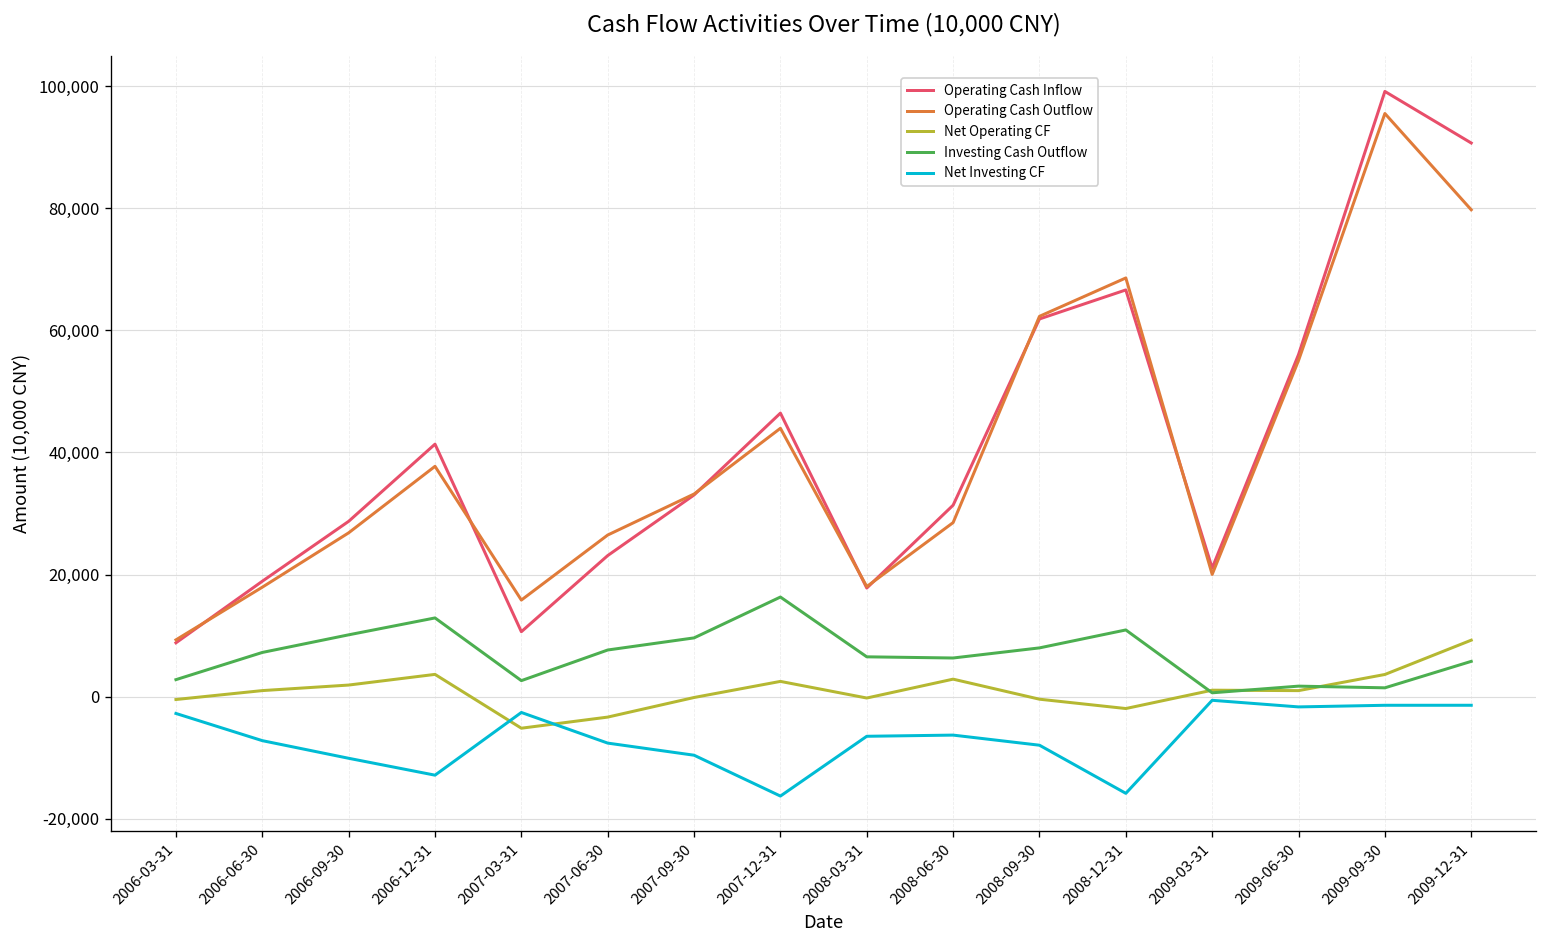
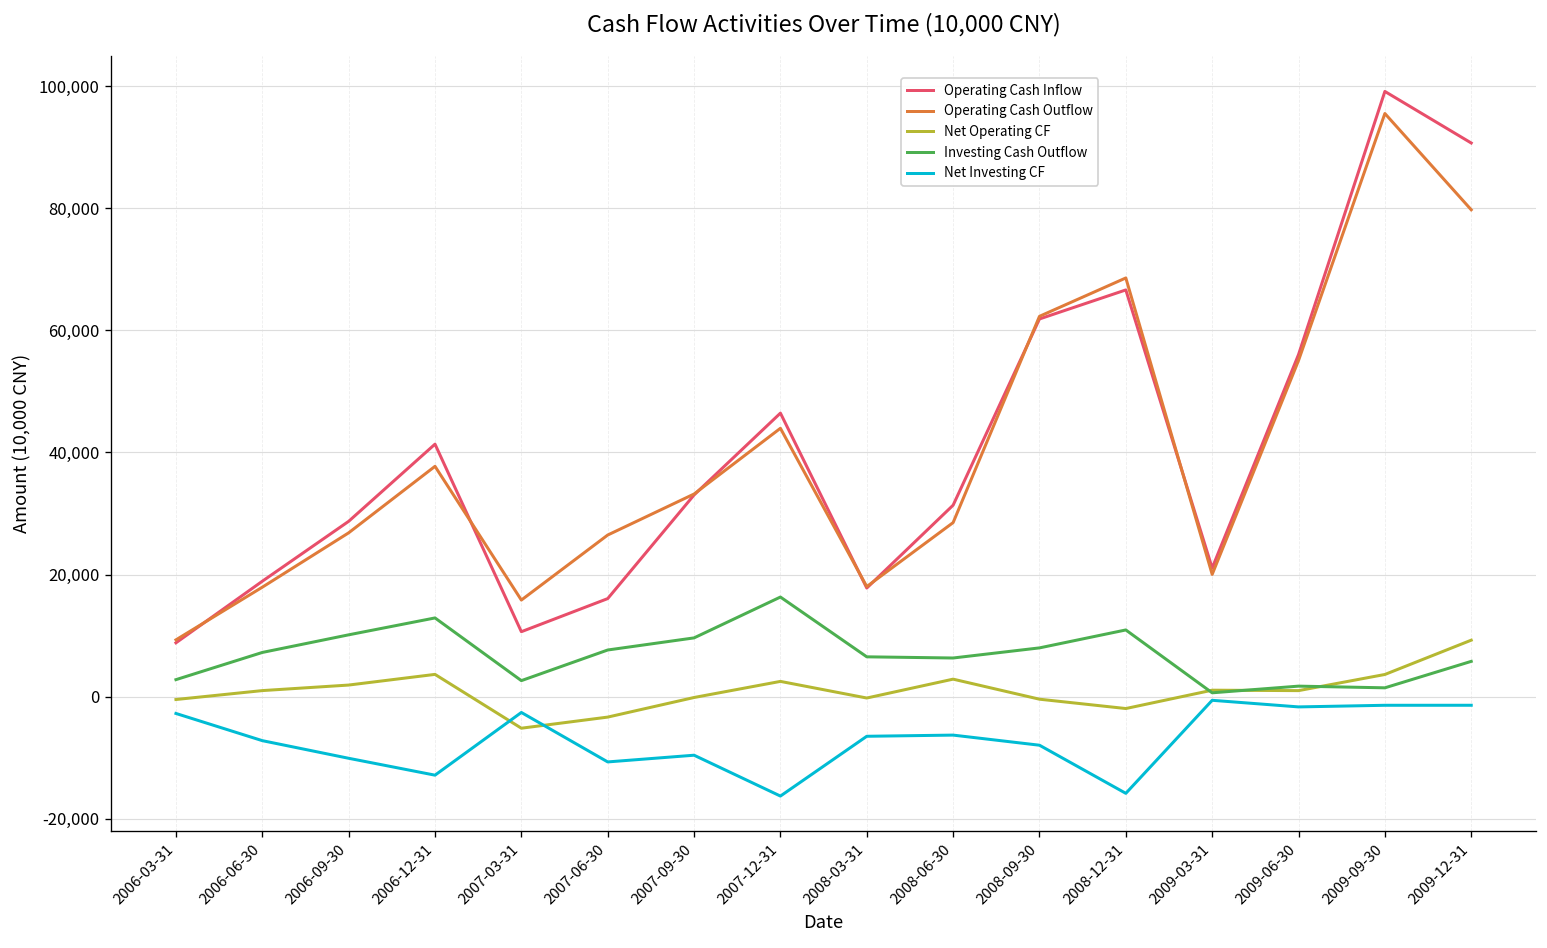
  {
    "Operating Cash Inflow": {
      "2006-06-30": "19,000",
      "2006-09-30": "29,000",
      "2006-12-31": "41,000",
      "2007-03-31": "11,000",
-     "2007-06-30": "23,000",
+     "2007-06-30": "16,000",
      "2007-12-31": "46,000",
      "2008-06-30": "31,000",
      "2008-12-31": "67,000",
      "2009-03-31": "21,000",
      "2009-06-30": "56,000",
      "2009-09-30": "99,000",
      "2009-12-31": "91,000"
    },
    "Operating Cash Outflow": {
      "2006-06-30": "18,000",
      "2006-09-30": "27,000",
      "2006-12-31": "38,000",
      "2007-03-31": "16,000",
      "2007-06-30": "26,000",
      "2007-12-31": "44,000",
      "2008-06-30": "29,000",
      "2008-12-31": "69,000",
      "2009-03-31": "20,000",
      "2009-06-30": "55,000",
      "2009-09-30": "96,000",
      "2009-12-31": "80,000"
    },
    "Net Operating CF": {
      "2006-03-31": "0",
      "2006-06-30": "1,000",
      "2006-09-30": "2,000",
      "2006-12-31": "4,000",
      "2007-03-31": "-5,000",
      "2007-06-30": "-3,000",
      "2007-09-30": "0",
      "2007-12-31": "2,000",
      "2008-03-31": "0",
      "2008-06-30": "3,000",
      "2008-09-30": "0",
      "2008-12-31": "-2,000",
      "2009-06-30": "1,000",
      "2009-09-30": "4,000",
      "2009-12-31": "9,000"
    },
    "Investing Cash Outflow": {
      "2006-03-31": "3,000",
      "2006-06-30": "7,000",
      "2006-09-30": "10,000",
      "2006-12-31": "13,000",
      "2007-03-31": "3,000",
      "2007-06-30": "8,000",
      "2007-09-30": "10,000",
      "2007-12-31": "16,000",
      "2008-03-31": "7,000",
      "2008-06-30": "6,000",
      "2008-09-30": "8,000",
      "2008-12-31": "11,000",
      "2009-06-30": "2,000",
      "2009-09-30": "1,000",
      "2009-12-31": "6,000"
    },
    "Net Investing CF": {
      "2006-03-31": "-3,000",
      "2006-06-30": "-7,000",
      "2006-09-30": "-10,000",
      "2006-12-31": "-13,000",
      "2007-03-31": "-3,000",
-     "2007-06-30": "-8,000",
+     "2007-06-30": "-11,000",
      "2007-09-30": "-10,000",
      "2007-12-31": "-16,000",
      "2008-03-31": "-7,000",
      "2008-06-30": "-6,000",
      "2008-09-30": "-8,000",
      "2008-12-31": "-16,000",
      "2009-03-31": "-1,000",
      "2009-06-30": "-2,000",
      "2009-09-30": "-1,000",
      "2009-12-31": "-1,000"
    }
  }
